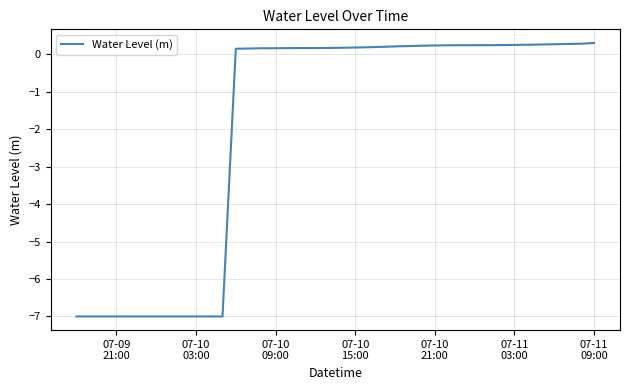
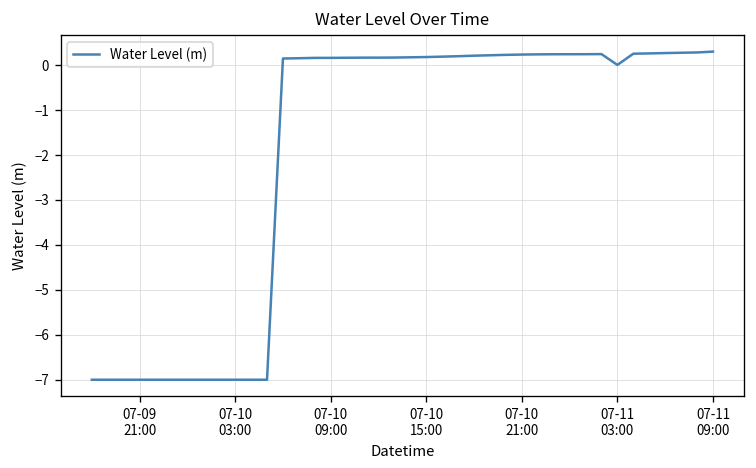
  {
    "07-09 21:00": -7.0,
    "07-10 03:00": -7.0,
    "07-10 09:00": 0.2,
    "07-10 15:00": 0.2,
    "07-10 21:00": 0.2,
-   "07-11 03:00": 0.3,
+   "07-11 03:00": 0.0,
    "07-11 09:00": 0.3
  }
